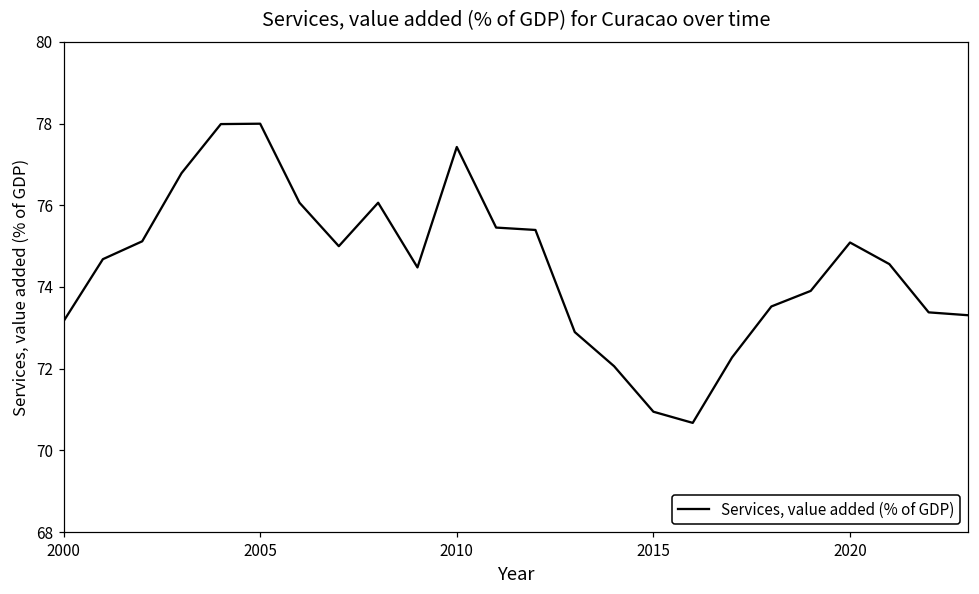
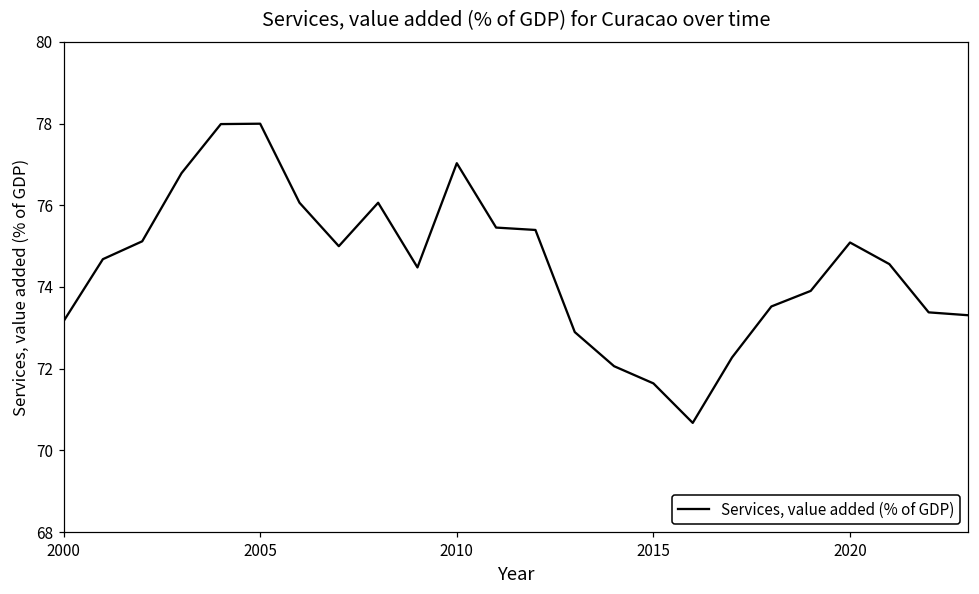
  {
    "2000": 73.2,
    "2005": 78.0,
-   "2010": 77.4,
-   "2015": 70.9,
+   "2010": 77.0,
+   "2015": 71.6,
    "2020": 75.1
  }
